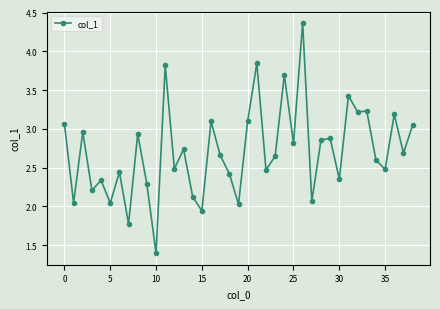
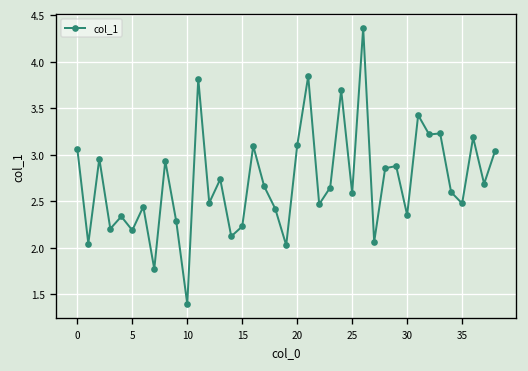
  {
    "0": 3.1,
-   "5": 2.0,
+   "5": 2.2,
    "10": 1.4,
-   "15": 1.9,
+   "15": 2.2,
    "20": 3.1,
-   "25": 2.8,
+   "25": 2.6,
    "30": 2.4,
    "35": 2.5
  }
